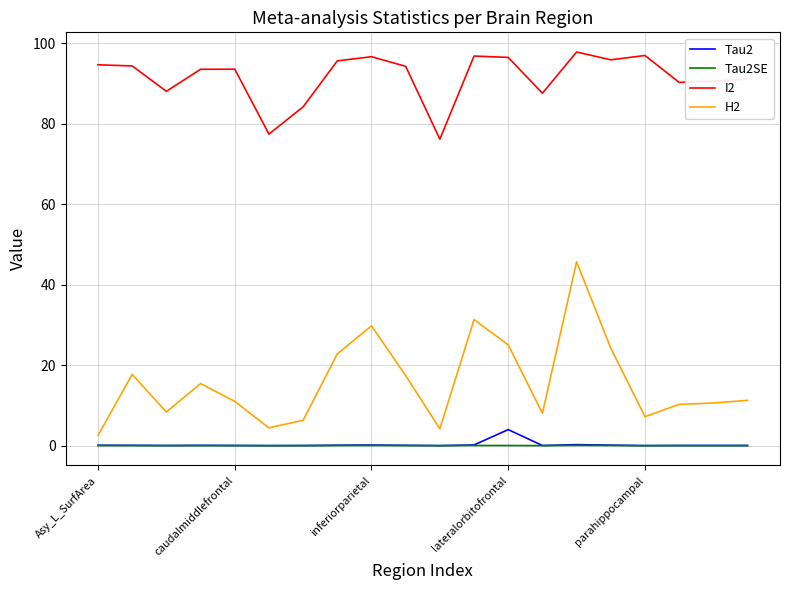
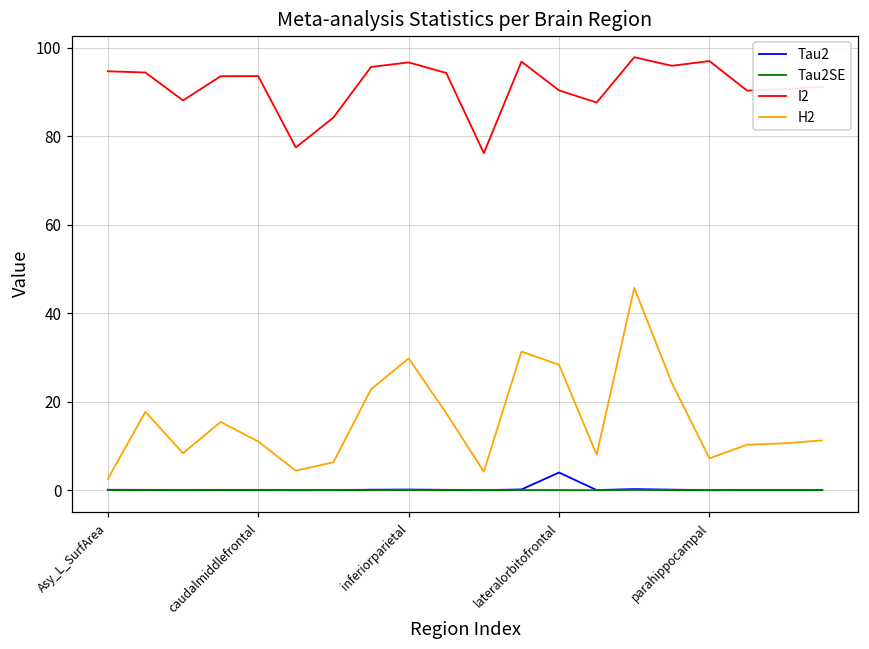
  {
    "Tau2": {
      "lateralorbitofrontal": 4
    },
    "Tau2SE": {
      "lateralorbitofrontal": 0
    },
    "I2": {
      "Asy_L_SurfArea": 95,
      "caudalmiddlefrontal": 94,
      "inferiorparietal": 97,
-     "lateralorbitofrontal": 96,
+     "lateralorbitofrontal": 90,
      "parahippocampal": 97
    },
    "H2": {
      "Asy_L_SurfArea": 3,
      "caudalmiddlefrontal": 11,
      "inferiorparietal": 30,
-     "lateralorbitofrontal": 25,
+     "lateralorbitofrontal": 28,
      "parahippocampal": 7
    }
  }
